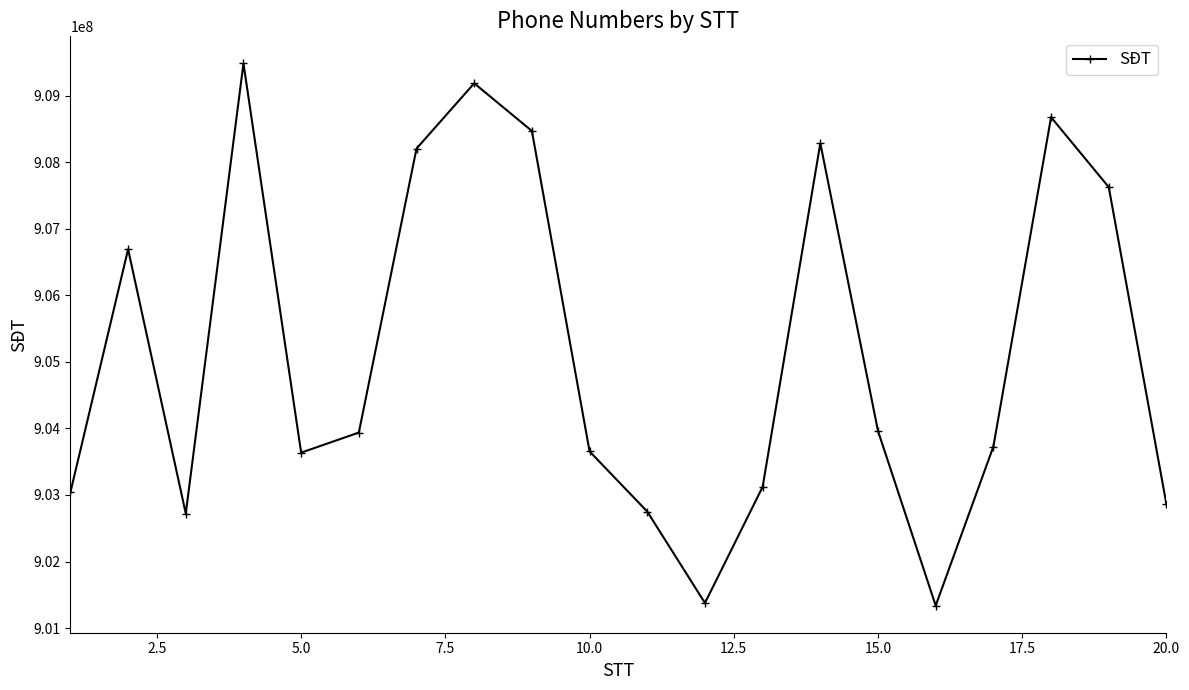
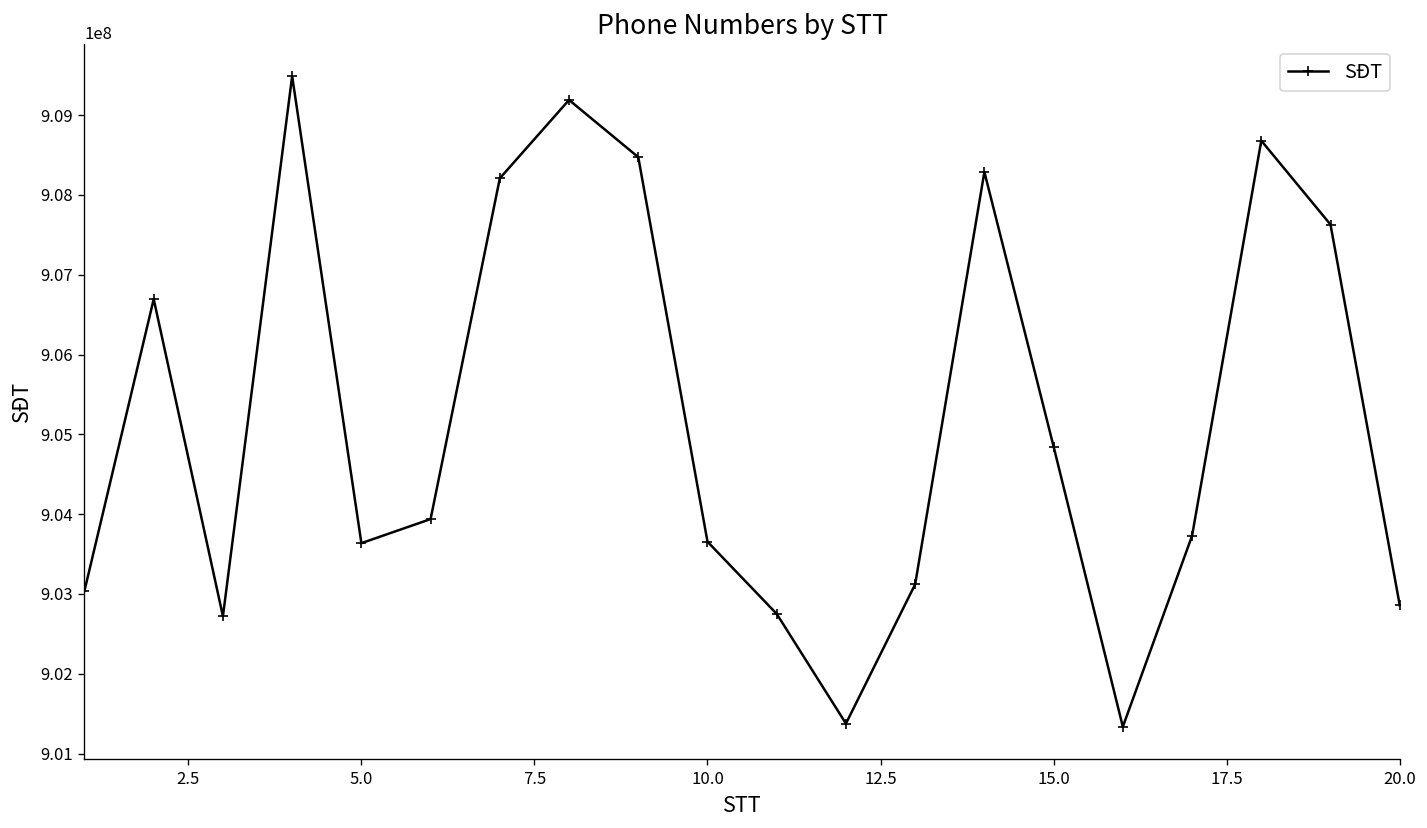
  {
    "5.0": 903600000,
    "10.0": 903700000,
-   "15.0": 904000000,
+   "15.0": 904800000,
    "20.0": 902900000
  }
